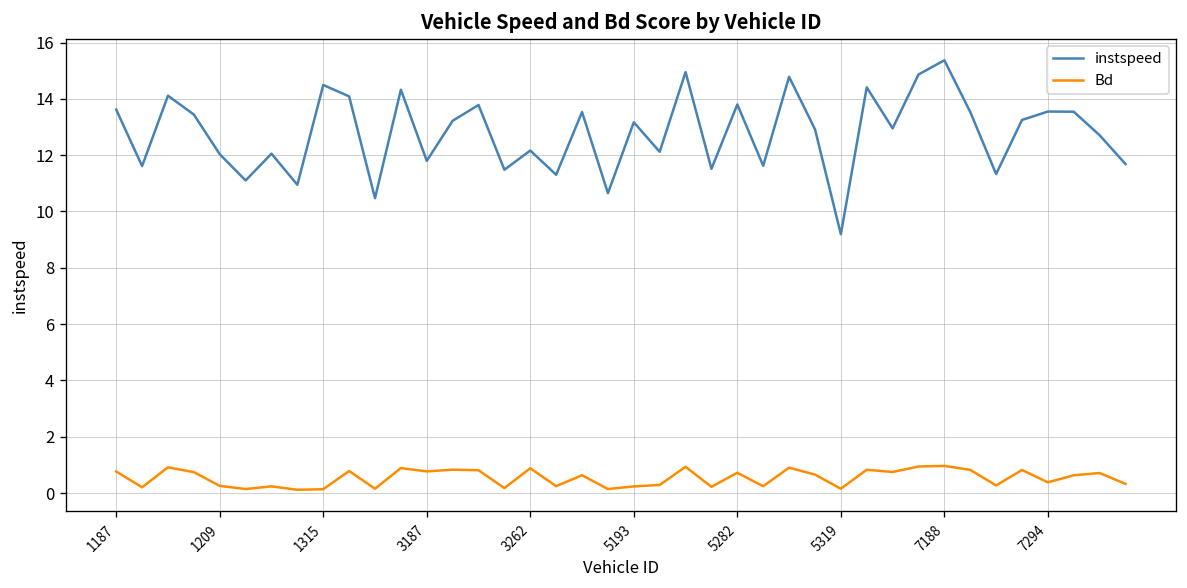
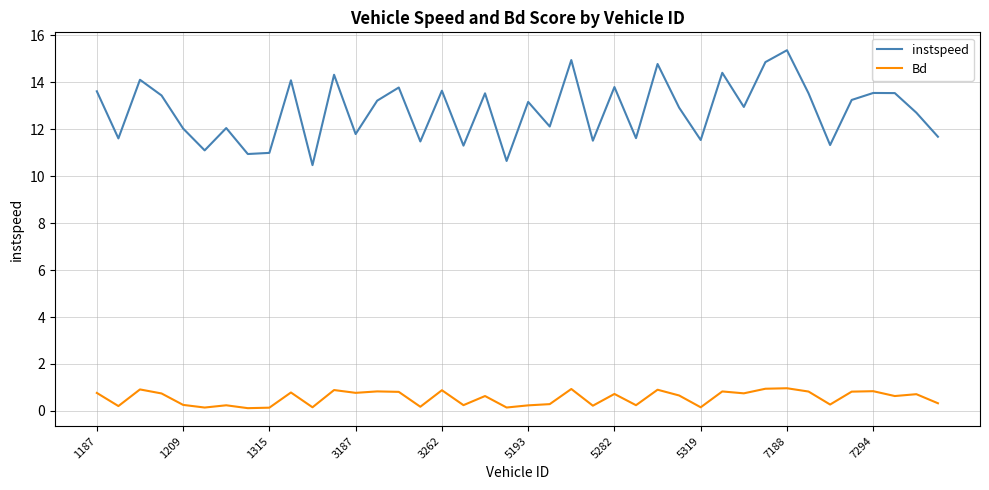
  {
    "instspeed": {
      "1187": 13.6,
      "1209": 12.0,
-     "1315": 14.5,
+     "1315": 11.0,
      "3187": 11.8,
-     "3262": 12.2,
+     "3262": 13.6,
      "5193": 13.2,
      "5282": 13.8,
-     "5319": 9.2,
+     "5319": 11.5,
      "7188": 15.4,
      "7294": 13.5
    },
    "Bd": {
      "1187": 0.8,
      "1209": 0.3,
      "1315": 0.1,
      "3187": 0.8,
      "3262": 0.9,
      "5193": 0.2,
      "5282": 0.7,
      "5319": 0.2,
      "7188": 1.0,
-     "7294": 0.4
+     "7294": 0.8
    }
  }
